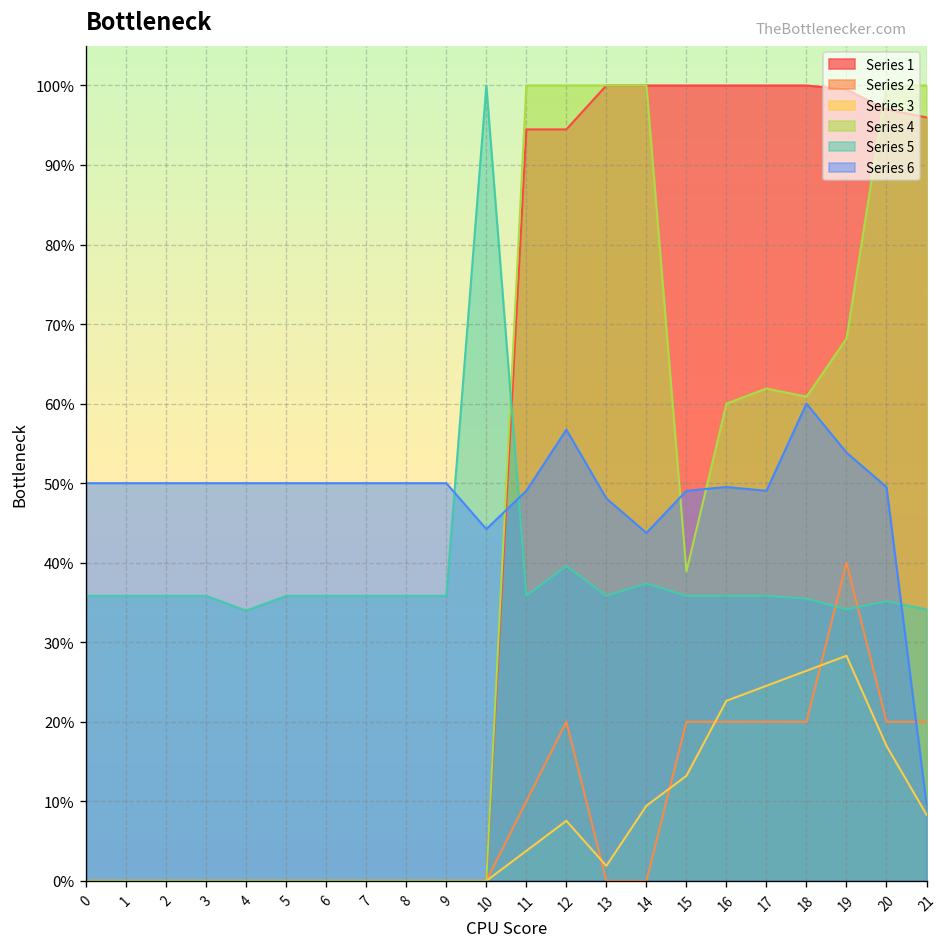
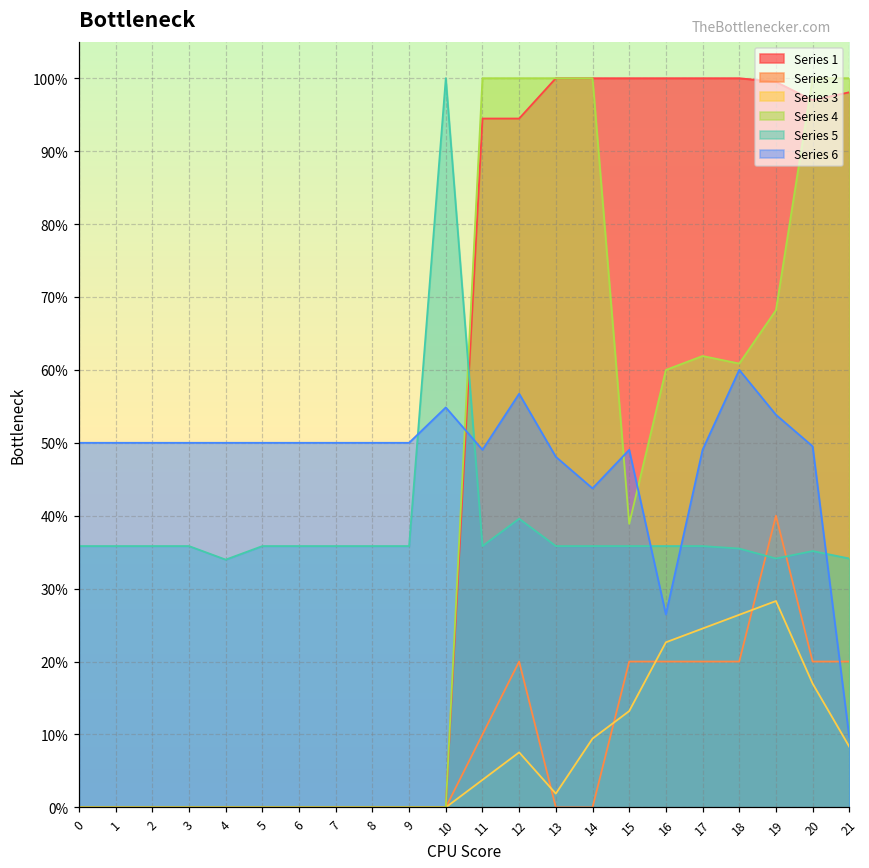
  {
    "Series 1": {
      "11": "94%",
      "12": "94%",
      "15": "100%",
      "16": "100%",
      "17": "100%",
      "18": "100%",
-     "21": "96%"
+     "21": "98%"
    },
    "Series 2": {
      "11": "10%",
      "12": "20%",
      "13": "0%",
      "14": "0%",
      "15": "20%",
      "16": "20%",
      "17": "20%",
      "18": "20%",
      "19": "40%",
      "20": "20%",
      "21": "20%"
    },
    "Series 3": {
      "11": "4%",
      "12": "8%",
      "13": "2%",
      "14": "9%",
      "15": "13%",
      "16": "23%",
      "17": "25%",
      "18": "26%",
      "19": "28%",
      "20": "17%",
      "21": "8%"
    },
    "Series 4": {
      "11": "100%",
      "12": "100%",
      "15": "39%",
      "16": "60%",
      "17": "62%",
      "18": "61%",
      "19": "68%",
      "21": "100%"
    },
    "Series 5": {
      "0": "36%",
      "1": "36%",
      "2": "36%",
      "3": "36%",
      "4": "34%",
      "5": "36%",
      "6": "36%",
      "7": "36%",
      "8": "36%",
      "9": "36%",
      "10": "100%",
      "11": "36%",
      "12": "40%",
      "13": "36%",
-     "14": "37%",
+     "14": "36%",
      "15": "36%",
      "16": "36%",
      "17": "36%",
      "18": "35%",
      "19": "34%",
      "20": "35%",
      "21": "34%"
    },
    "Series 6": {
      "0": "50%",
      "1": "50%",
      "2": "50%",
      "3": "50%",
      "4": "50%",
      "5": "50%",
      "6": "50%",
      "7": "50%",
      "8": "50%",
      "9": "50%",
-     "10": "44%",
+     "10": "55%",
      "11": "49%",
      "12": "57%",
      "13": "48%",
      "14": "44%",
      "15": "49%",
-     "16": "50%",
+     "16": "26%",
      "17": "49%",
      "18": "60%",
      "19": "54%",
      "20": "50%",
      "21": "10%"
    }
  }
